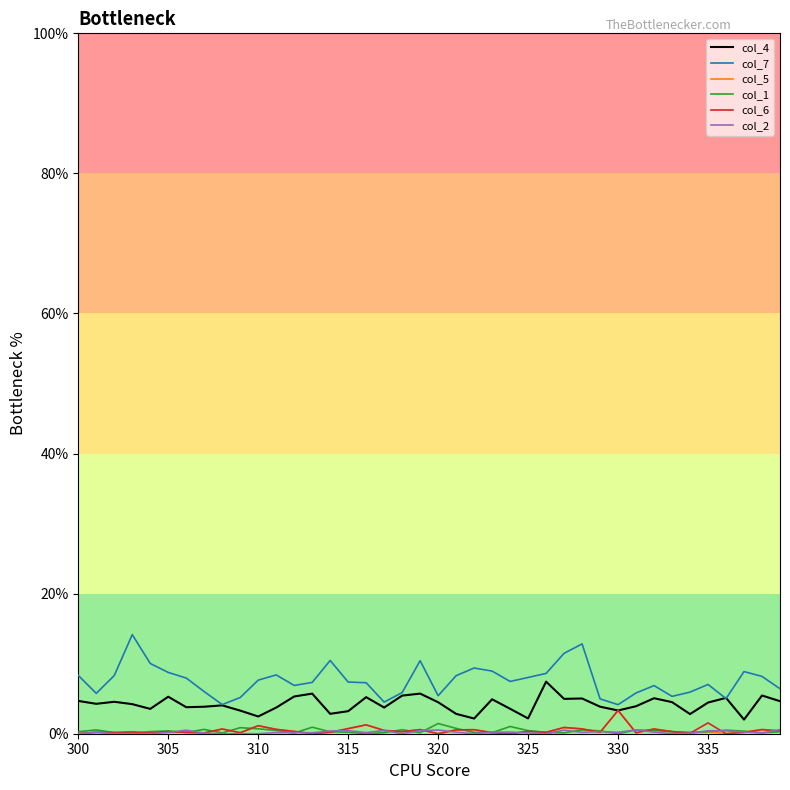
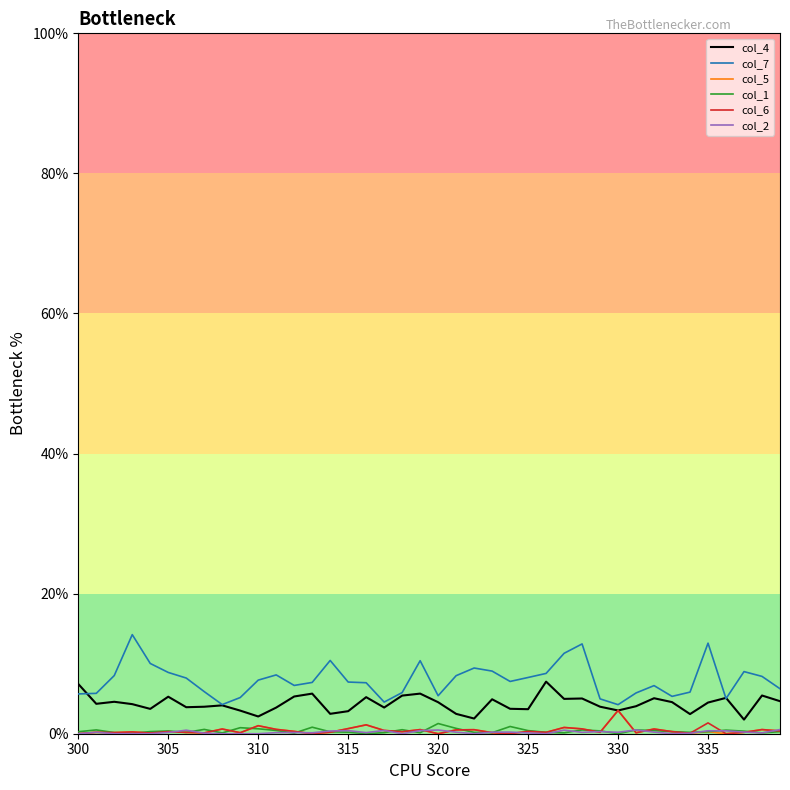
  {
    "col_4": {
-     "300": "5%",
+     "300": "7%",
      "305": "5%",
      "310": "2%",
      "315": "3%",
      "320": "4%",
-     "325": "2%",
+     "325": "4%",
      "335": "4%"
    },
    "col_7": {
-     "300": "8%",
+     "300": "6%",
      "305": "9%",
      "310": "8%",
      "315": "7%",
      "320": "5%",
      "325": "8%",
      "330": "4%",
-     "335": "7%"
+     "335": "13%"
    },
    "col_1": {
      "310": "1%",
      "320": "1%"
    },
    "col_6": {
      "335": "2%"
    },
    "col_2": {
      "310": "0%",
      "320": "1%"
    }
  }
